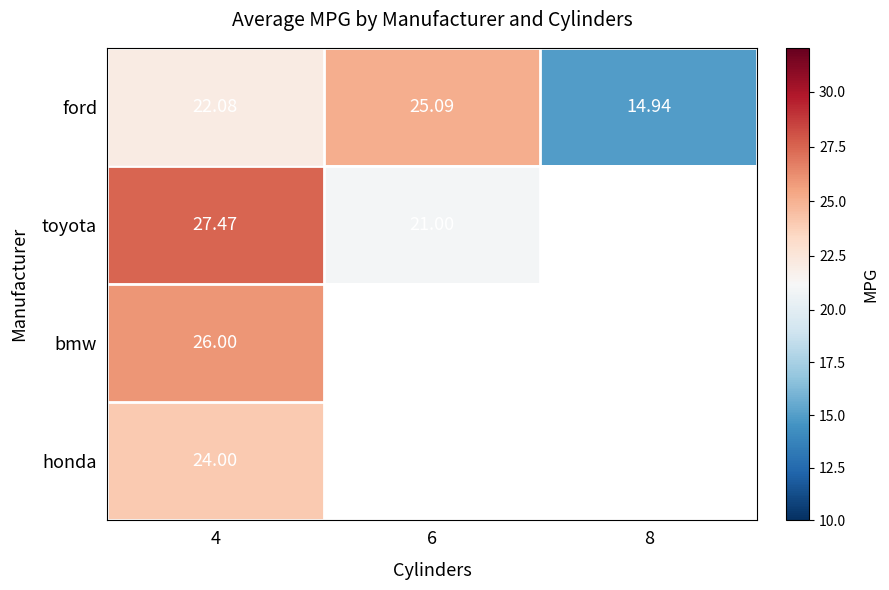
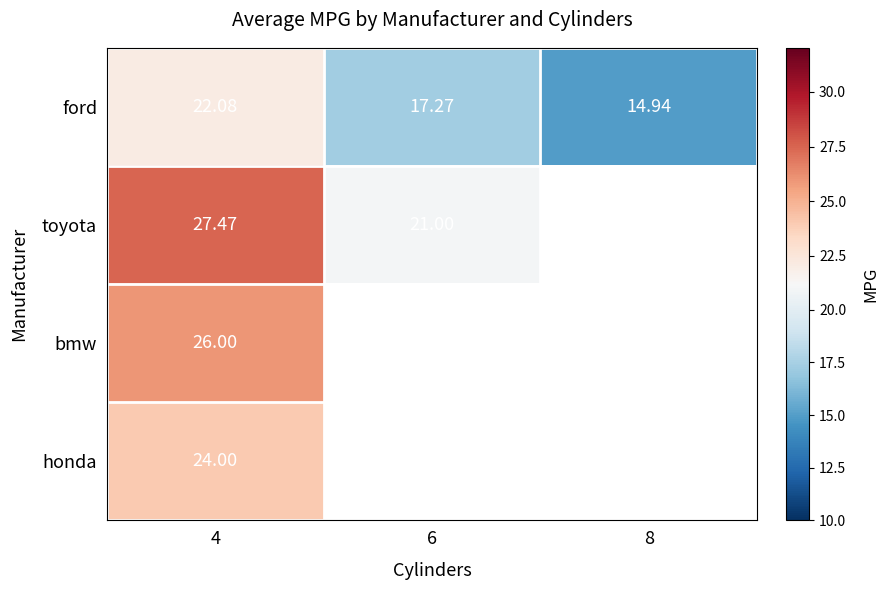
  {
    "ford": {
-     "6": 25.09,
+     "6": 17.27,
      "8": 14.94
    },
    "toyota": {
      "4": 27.47
    },
    "bmw": {
      "4": 26.00
    },
    "honda": {
      "4": 24.00
    }
  }
